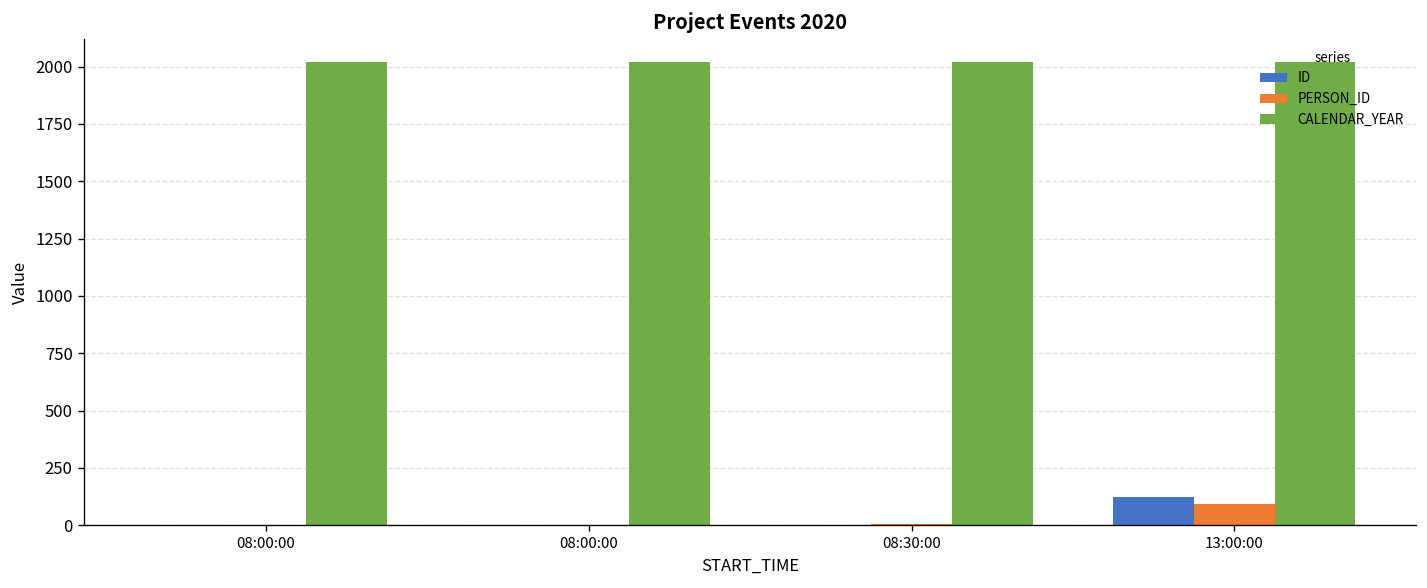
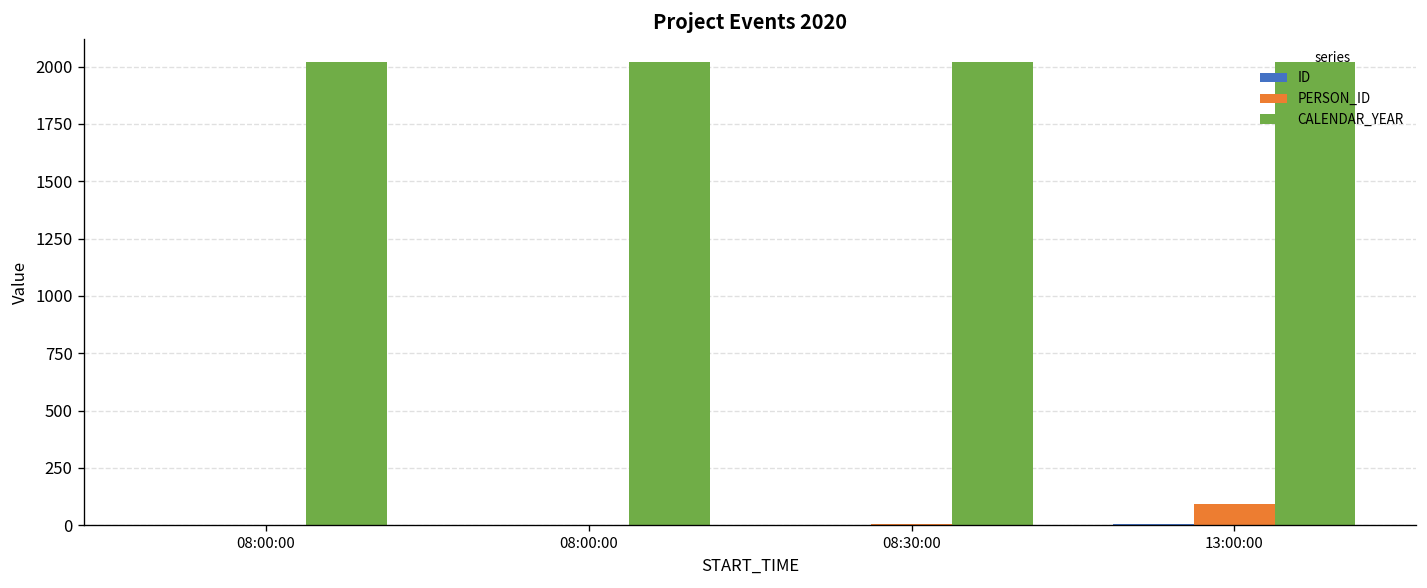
  {
    "ID": {
-     "13:00:00": 120
+     "13:00:00": 0
    },
    "PERSON_ID": {
      "13:00:00": 90
    },
    "CALENDAR_YEAR": {
      "08:30:00": 2020,
      "13:00:00": 2020
    }
  }
